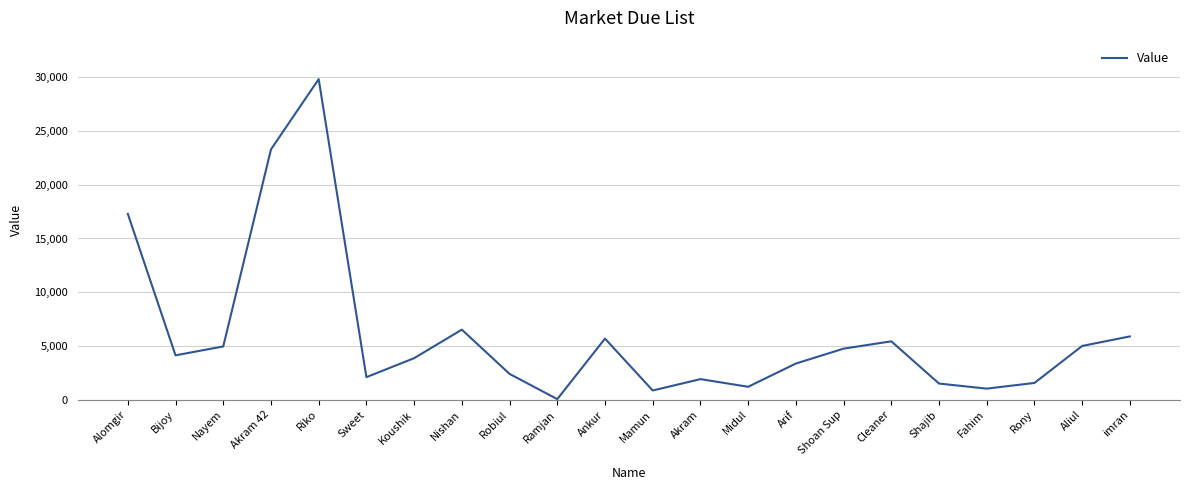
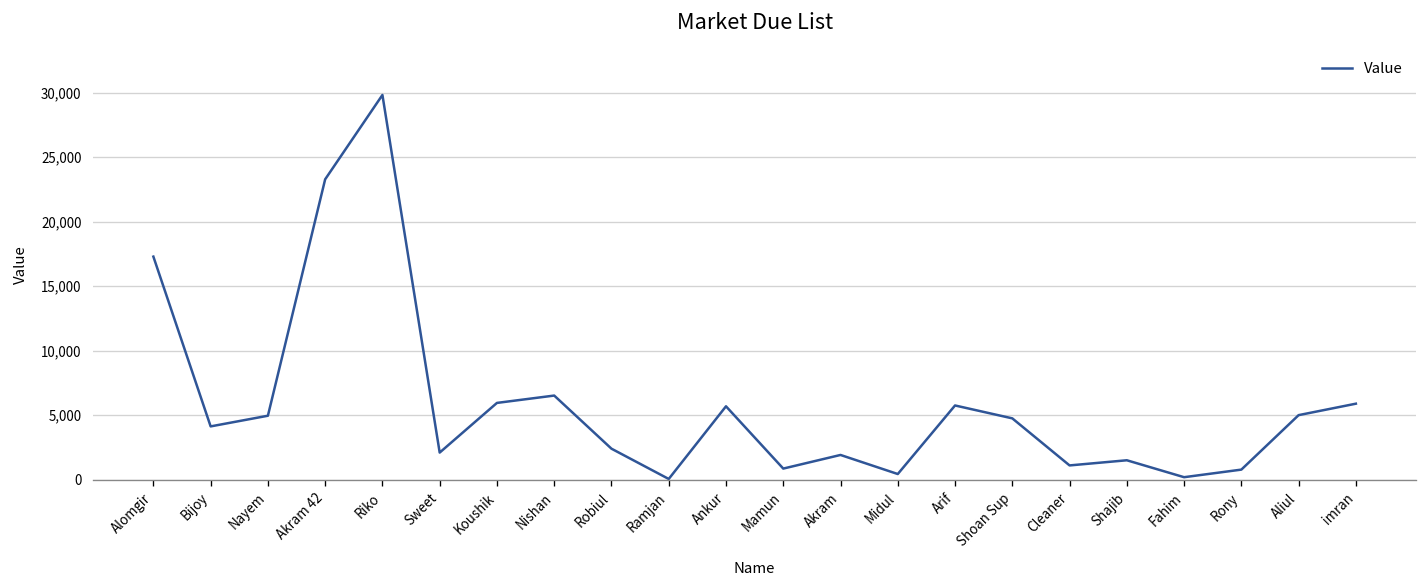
  {
    "Alomgir": "17,300",
    "Bijoy": "4,100",
    "Nayem": "5,000",
    "Akram 42": "23,300",
    "Riko": "29,800",
    "Sweet": "2,100",
-   "Koushik": "3,900",
+   "Koushik": "5,900",
    "Nishan": "6,500",
    "Robiul": "2,400",
    "Ramjan": "100",
    "Ankur": "5,700",
    "Mamun": "900",
    "Akram": "1,900",
-   "Midul": "1,200",
-   "Arif": "3,400",
+   "Midul": "400",
+   "Arif": "5,800",
    "Shoan Sup": "4,800",
-   "Cleaner": "5,400",
+   "Cleaner": "1,100",
    "Shajib": "1,500",
-   "Fahim": "1,000",
-   "Rony": "1,600",
+   "Fahim": "200",
+   "Rony": "800",
    "Aliul": "5,000",
    "imran": "5,900"
  }
